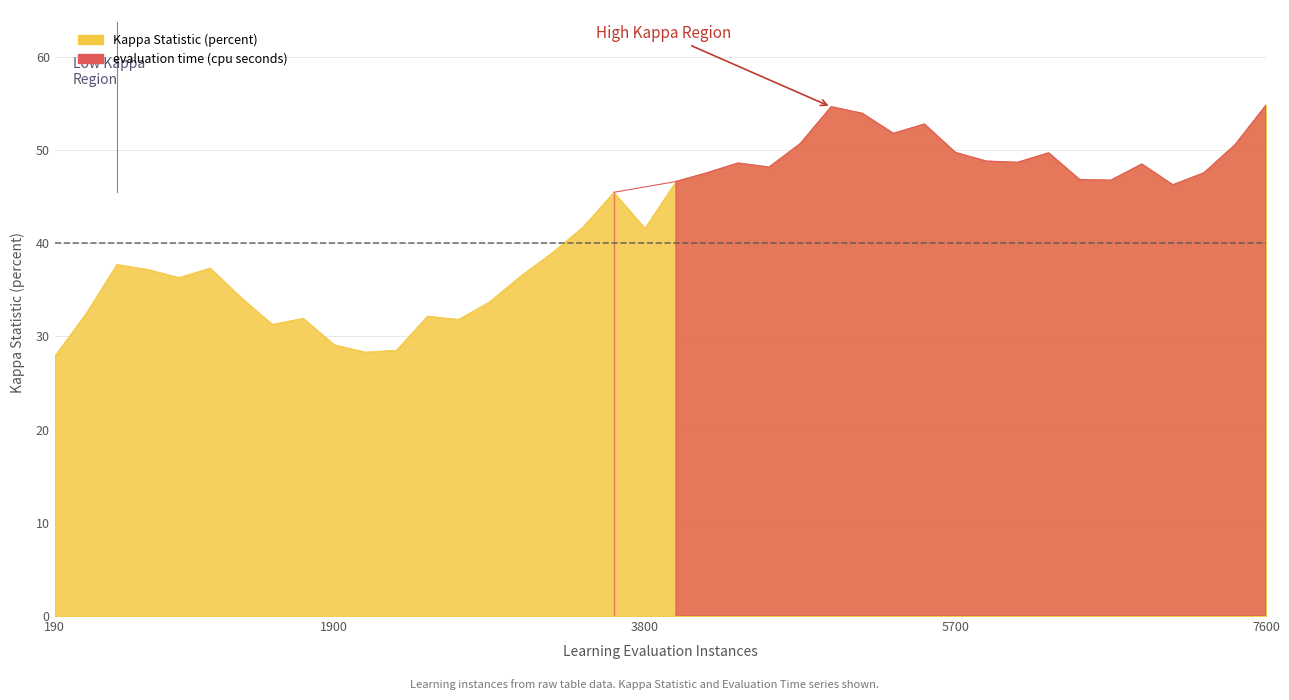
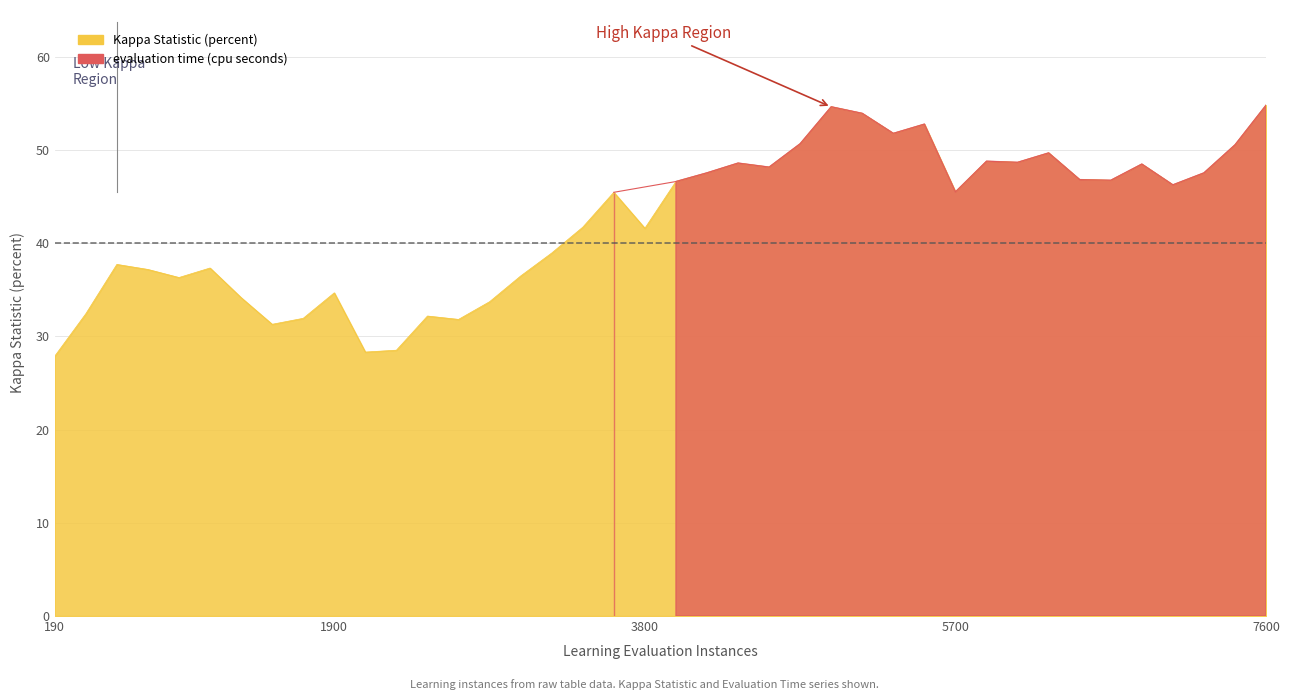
  {
    "Kappa Statistic (percent)": {
      "190": 28,
-     "1900": 29,
+     "1900": 35,
      "3800": 42,
-     "5700": 50
+     "5700": 45
    }
  }
